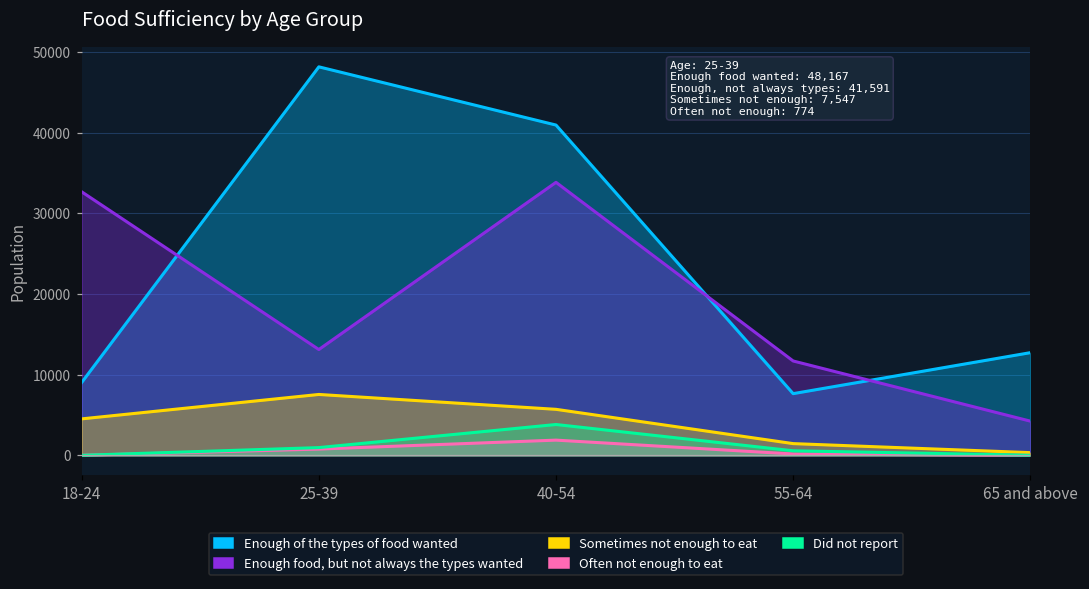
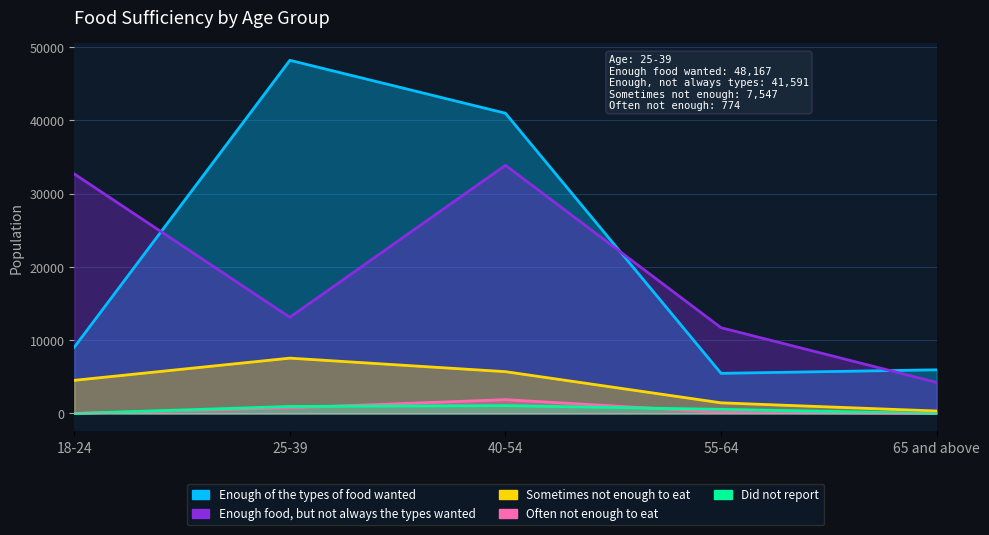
  {
    "Enough of the types of food wanted": {
      "18-24": 9000,
      "25-39": 48000,
      "40-54": 41000,
-     "55-64": 8000,
-     "65 and above": 13000
+     "55-64": 5000,
+     "65 and above": 6000
    },
    "Enough food, but not always the types wanted": {
      "18-24": 33000,
      "25-39": 13000,
      "40-54": 34000,
      "55-64": 12000,
      "65 and above": 4000
    },
    "Sometimes not enough to eat": {
      "18-24": 5000,
      "25-39": 8000,
      "40-54": 6000,
      "55-64": 1000
    },
    "Often not enough to eat": {
      "40-54": 2000,
      "55-64": 0
    },
    "Did not report": {
-     "40-54": 4000,
+     "40-54": 1000,
      "55-64": 1000
    }
  }
